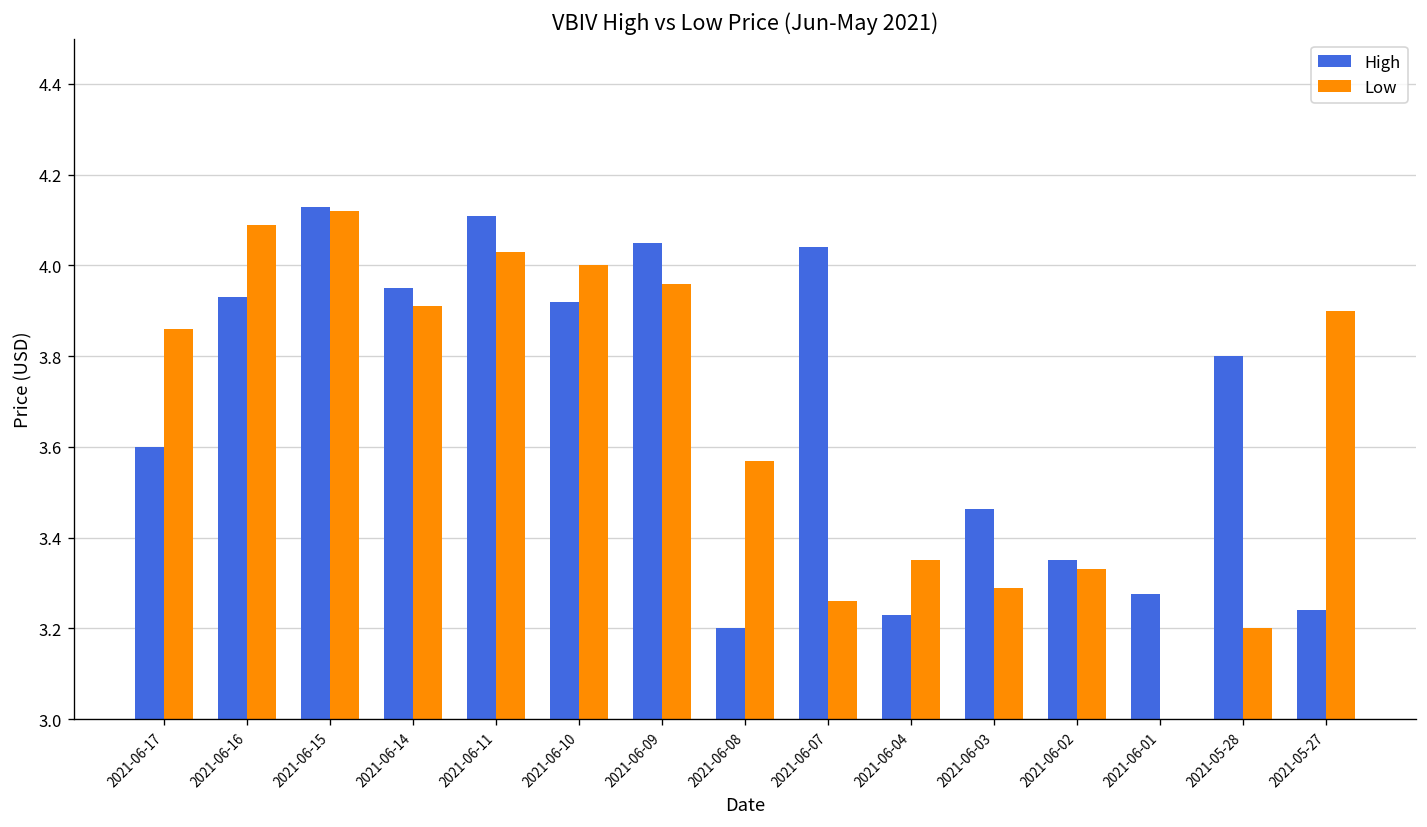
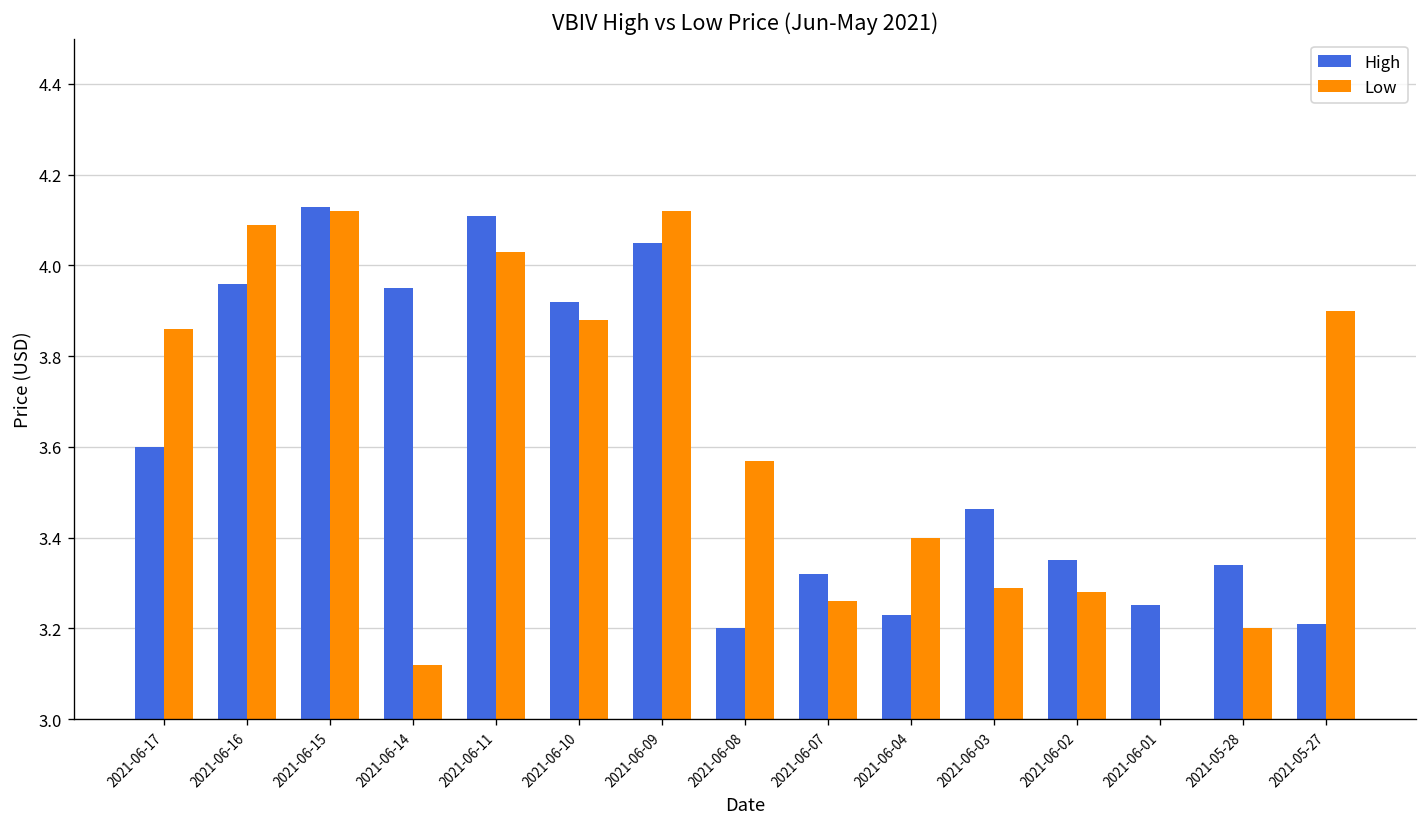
  {
    "High": {
      "2021-06-17": 3.60,
-     "2021-06-16": 3.93,
+     "2021-06-16": 3.96,
      "2021-06-15": 4.13,
      "2021-06-14": 3.95,
      "2021-06-11": 4.11,
      "2021-06-10": 3.92,
      "2021-06-09": 4.05,
      "2021-06-08": 3.20,
-     "2021-06-07": 4.04,
+     "2021-06-07": 3.32,
      "2021-06-04": 3.23,
      "2021-06-03": 3.46,
      "2021-06-02": 3.35,
-     "2021-06-01": 3.28,
-     "2021-05-28": 3.80,
-     "2021-05-27": 3.24
+     "2021-06-01": 3.25,
+     "2021-05-28": 3.34,
+     "2021-05-27": 3.21
    },
    "Low": {
      "2021-06-17": 3.86,
      "2021-06-16": 4.09,
      "2021-06-15": 4.12,
-     "2021-06-14": 3.91,
+     "2021-06-14": 3.12,
      "2021-06-11": 4.03,
-     "2021-06-10": 4.00,
-     "2021-06-09": 3.96,
+     "2021-06-10": 3.88,
+     "2021-06-09": 4.12,
      "2021-06-08": 3.57,
      "2021-06-07": 3.26,
-     "2021-06-04": 3.35,
+     "2021-06-04": 3.40,
      "2021-06-03": 3.29,
-     "2021-06-02": 3.33,
+     "2021-06-02": 3.28,
      "2021-05-28": 3.20,
      "2021-05-27": 3.90
    }
  }
